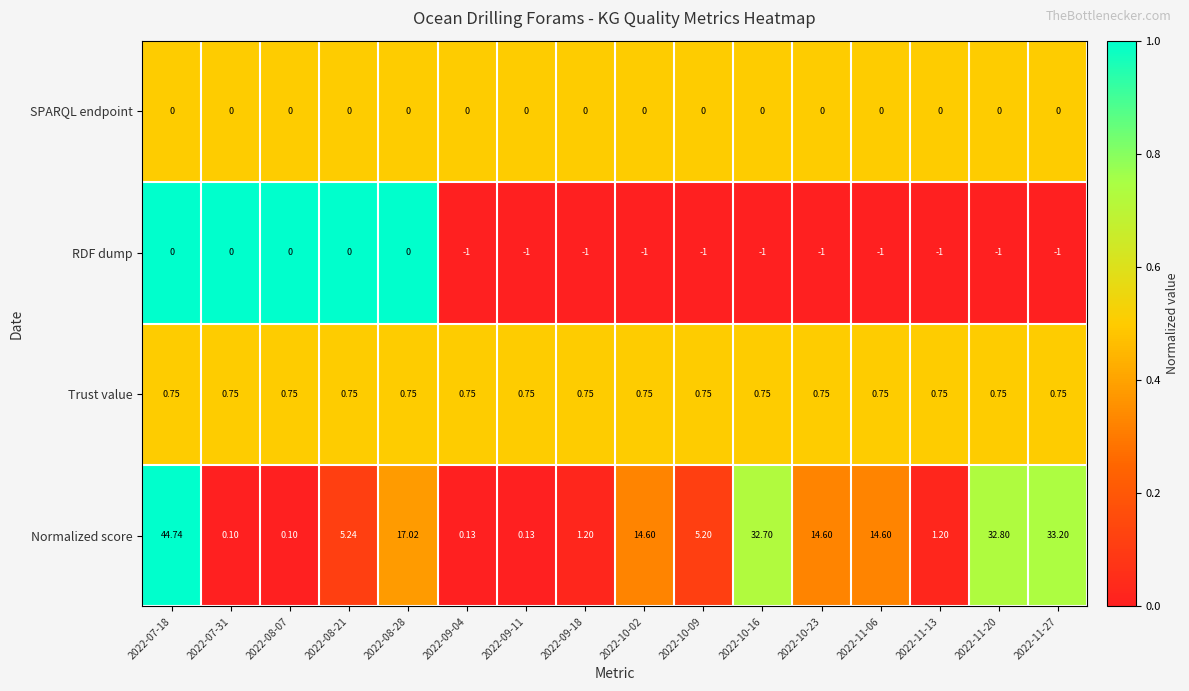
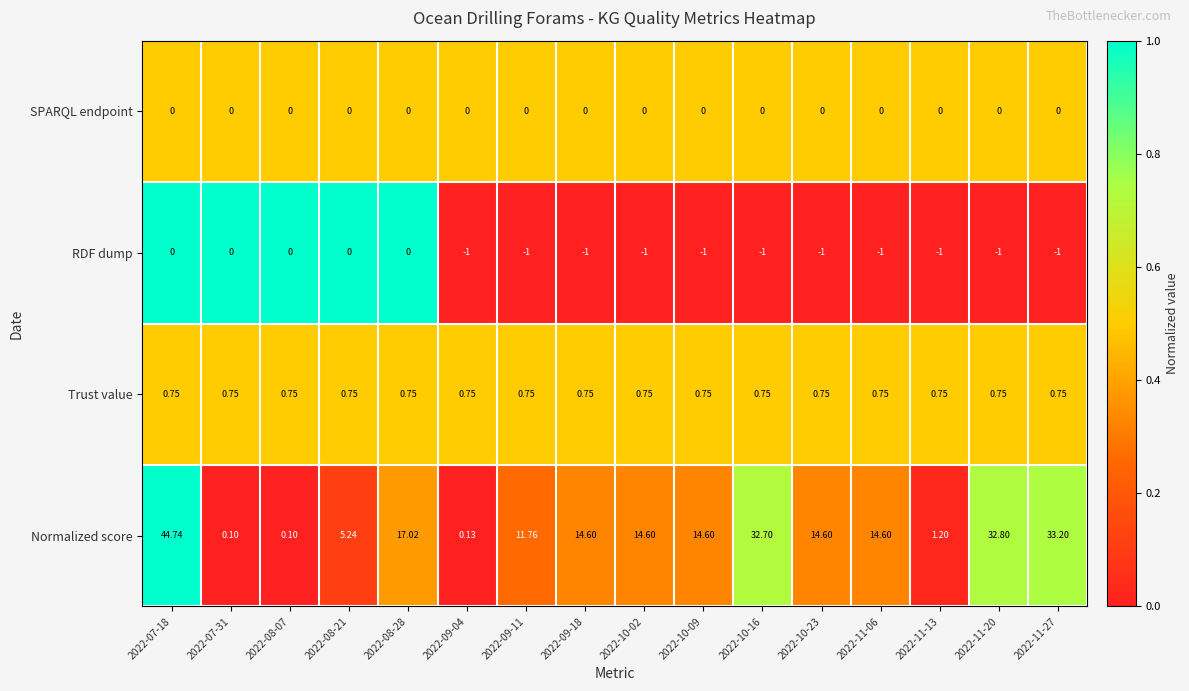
  {
    "SPARQL endpoint": {
      "2022-07-18": 0,
      "2022-07-31": 0,
      "2022-08-07": 0,
      "2022-08-21": 0,
      "2022-08-28": 0,
      "2022-09-04": 0,
      "2022-09-11": 0,
      "2022-09-18": 0,
      "2022-10-02": 0,
      "2022-10-09": 0,
      "2022-10-16": 0,
      "2022-10-23": 0,
      "2022-11-06": 0,
      "2022-11-13": 0,
      "2022-11-20": 0,
      "2022-11-27": 0
    },
    "RDF dump": {
      "2022-07-18": 0,
      "2022-07-31": 0,
      "2022-08-07": 0,
      "2022-08-21": 0,
      "2022-08-28": 0,
      "2022-09-04": -1,
      "2022-09-11": -1,
      "2022-09-18": -1,
      "2022-10-02": -1,
      "2022-10-09": -1,
      "2022-10-16": -1,
      "2022-10-23": -1,
      "2022-11-06": -1,
      "2022-11-13": -1,
      "2022-11-20": -1,
      "2022-11-27": -1
    },
    "Trust value": {
      "2022-07-18": 0.75,
      "2022-07-31": 0.75,
      "2022-08-07": 0.75,
      "2022-08-21": 0.75,
      "2022-08-28": 0.75,
      "2022-09-04": 0.75,
      "2022-09-11": 0.75,
      "2022-09-18": 0.75,
      "2022-10-02": 0.75,
      "2022-10-09": 0.75,
      "2022-10-16": 0.75,
      "2022-10-23": 0.75,
      "2022-11-06": 0.75,
      "2022-11-13": 0.75,
      "2022-11-20": 0.75,
      "2022-11-27": 0.75
    },
    "Normalized score": {
      "2022-07-18": 44.74,
      "2022-07-31": 0.10,
      "2022-08-07": 0.10,
      "2022-08-21": 5.24,
      "2022-08-28": 17.02,
      "2022-09-04": 0.13,
-     "2022-09-11": 0.13,
-     "2022-09-18": 1.20,
+     "2022-09-11": 11.76,
+     "2022-09-18": 14.60,
      "2022-10-02": 14.60,
-     "2022-10-09": 5.20,
+     "2022-10-09": 14.60,
      "2022-10-16": 32.70,
      "2022-10-23": 14.60,
      "2022-11-06": 14.60,
      "2022-11-13": 1.20,
      "2022-11-20": 32.80,
      "2022-11-27": 33.20
    }
  }
